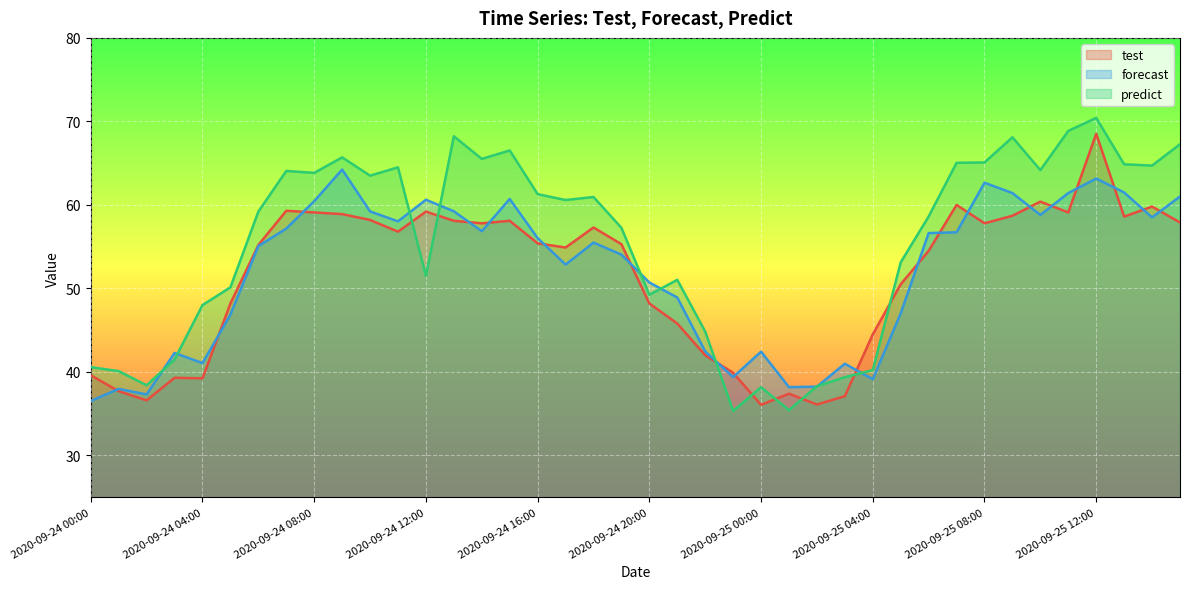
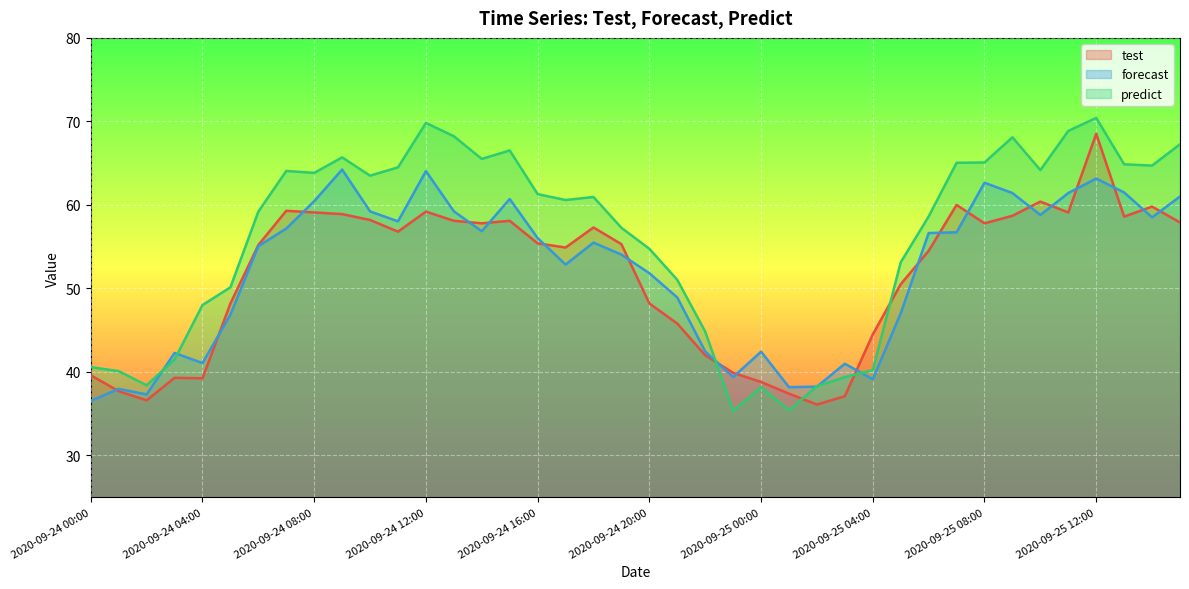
  {
    "test": {
      "2020-09-24 00:00": 40,
      "2020-09-24 04:00": 39,
      "2020-09-24 08:00": 59,
      "2020-09-24 12:00": 59,
      "2020-09-24 16:00": 55,
      "2020-09-24 20:00": 48,
-     "2020-09-25 00:00": 36,
+     "2020-09-25 00:00": 39,
      "2020-09-25 04:00": 45,
      "2020-09-25 08:00": 58,
      "2020-09-25 12:00": 69
    },
    "forecast": {
      "2020-09-24 00:00": 37,
      "2020-09-24 04:00": 41,
      "2020-09-24 08:00": 60,
-     "2020-09-24 12:00": 61,
+     "2020-09-24 12:00": 64,
      "2020-09-24 16:00": 56,
-     "2020-09-24 20:00": 51,
+     "2020-09-24 20:00": 52,
      "2020-09-25 00:00": 42,
      "2020-09-25 04:00": 39,
      "2020-09-25 08:00": 63,
      "2020-09-25 12:00": 63
    },
    "predict": {
      "2020-09-24 00:00": 41,
      "2020-09-24 04:00": 48,
      "2020-09-24 08:00": 64,
-     "2020-09-24 12:00": 52,
+     "2020-09-24 12:00": 70,
      "2020-09-24 16:00": 61,
-     "2020-09-24 20:00": 49,
+     "2020-09-24 20:00": 55,
      "2020-09-25 00:00": 38,
      "2020-09-25 04:00": 40,
      "2020-09-25 08:00": 65,
      "2020-09-25 12:00": 70
    }
  }
